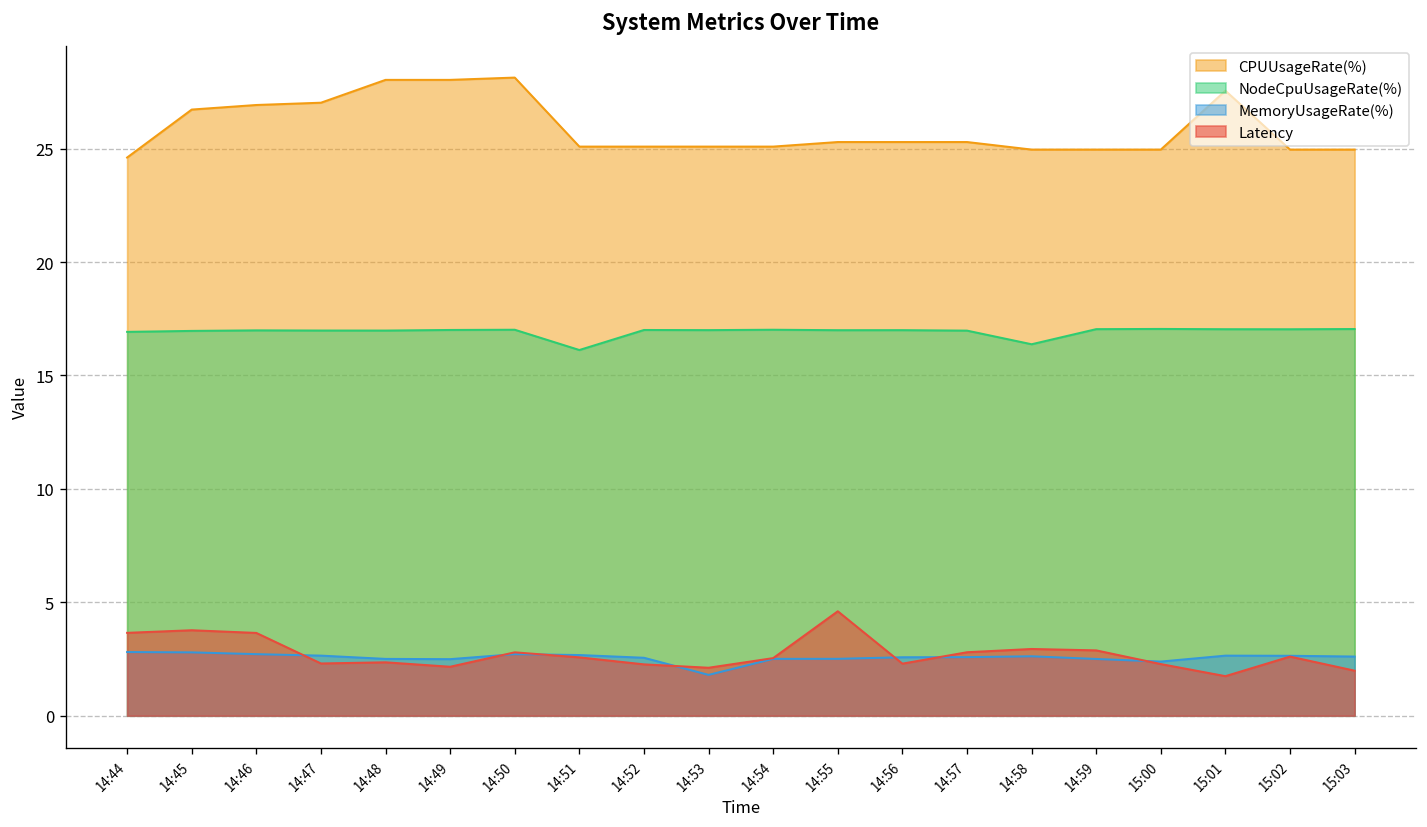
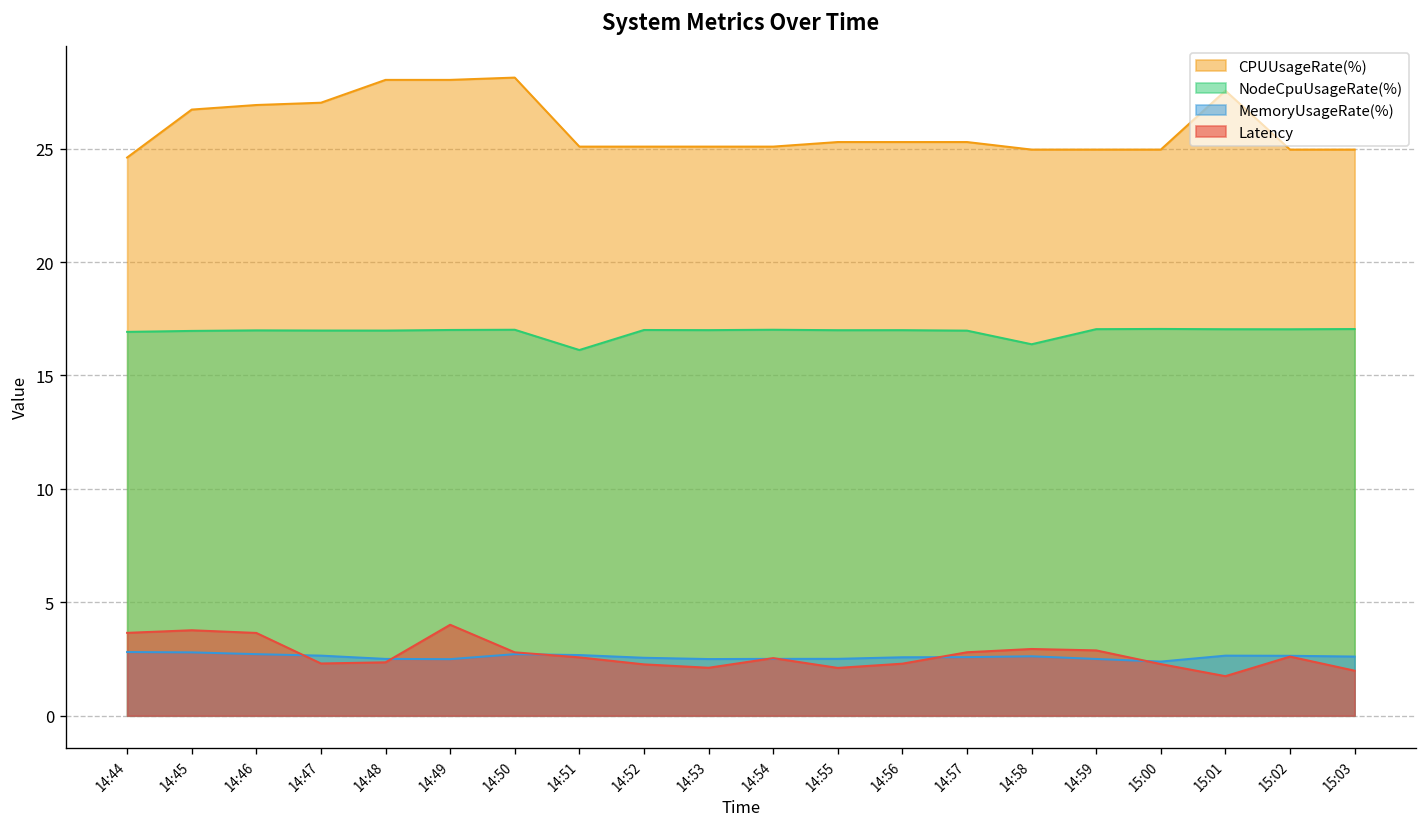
  {
    "CPUUsageRate(%)": {
      "14:44": 24.6,
      "14:45": 26.7,
      "14:46": 26.9,
      "14:47": 27.0,
      "14:48": 28.0,
      "14:49": 28.0,
      "14:50": 28.1,
      "14:51": 25.1,
      "14:52": 25.1,
      "14:53": 25.1,
      "14:54": 25.1,
      "14:55": 25.3,
      "14:56": 25.3,
      "14:57": 25.3,
      "14:58": 25.0,
      "14:59": 25.0,
      "15:00": 25.0
    },
    "NodeCpuUsageRate(%)": {
      "14:44": 16.9,
      "14:45": 17.0,
      "14:46": 17.0,
      "14:47": 17.0,
      "14:48": 17.0,
      "14:49": 17.0,
      "14:50": 17.0,
      "14:51": 16.1,
      "14:52": 17.0,
      "14:53": 17.0,
      "14:54": 17.0,
      "14:55": 17.0,
      "14:56": 17.0,
      "14:57": 17.0,
      "14:58": 16.4,
      "14:59": 17.0,
      "15:00": 17.1,
      "15:01": 17.0,
      "15:02": 17.0,
      "15:03": 17.0
    },
    "MemoryUsageRate(%)": {
      "14:44": 2.8,
      "14:45": 2.8,
      "14:46": 2.7,
      "14:47": 2.6,
      "14:48": 2.5,
      "14:49": 2.5,
      "14:52": 2.6,
-     "14:53": 1.8,
+     "14:53": 2.5,
      "14:55": 2.5,
      "14:56": 2.6,
      "14:57": 2.6,
      "14:58": 2.6,
      "14:59": 2.5,
      "15:01": 2.6,
      "15:03": 2.6
    },
    "Latency": {
      "14:44": 3.7,
      "14:45": 3.8,
      "14:46": 3.7,
      "14:47": 2.3,
      "14:48": 2.4,
-     "14:49": 2.2,
+     "14:49": 4.0,
      "14:52": 2.3,
      "14:53": 2.1,
-     "14:55": 4.6,
+     "14:55": 2.1,
      "14:56": 2.3,
      "14:57": 2.8,
      "14:58": 2.9,
      "14:59": 2.9,
      "15:01": 1.7,
      "15:03": 2.0
    }
  }
